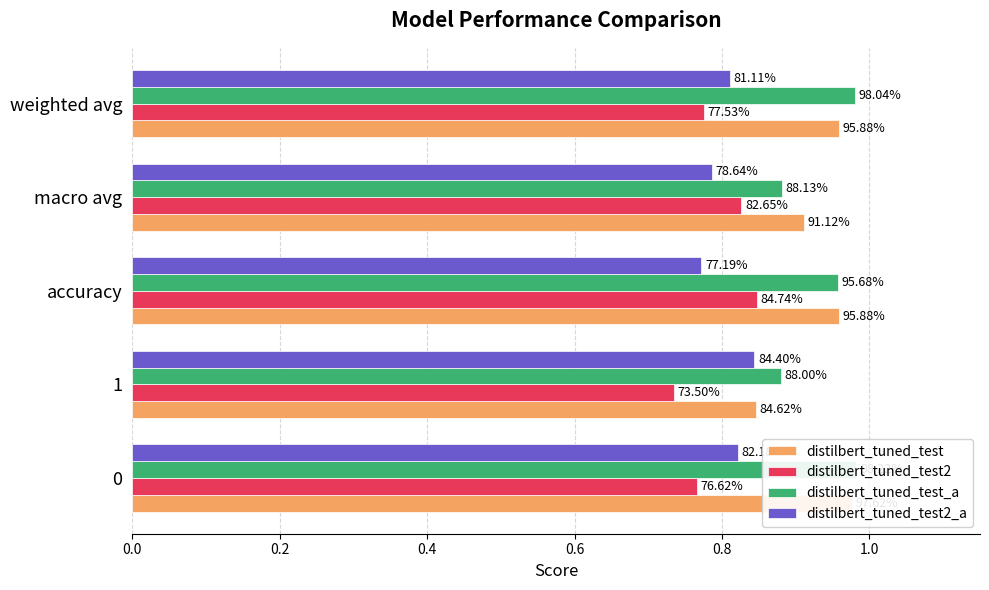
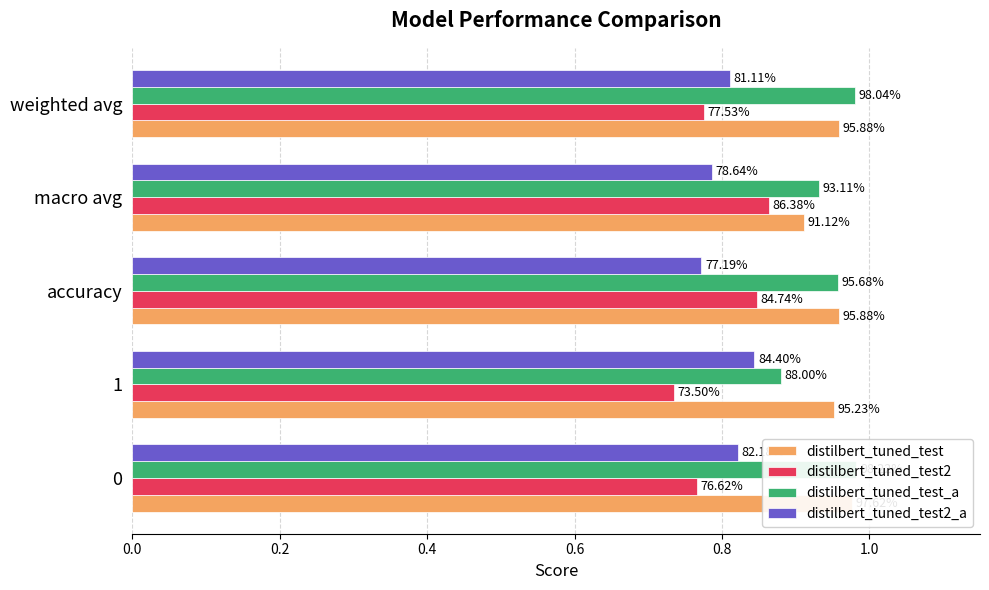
  {
    "distilbert_tuned_test": {
      "weighted avg": "95.88%",
      "macro avg": "91.12%",
      "accuracy": "95.88%",
-     "1": "84.62%"
+     "1": "95.23%"
    },
    "distilbert_tuned_test2": {
      "weighted avg": "77.53%",
-     "macro avg": "82.65%",
+     "macro avg": "86.38%",
      "accuracy": "84.74%",
      "1": "73.50%",
      "0": "76.62%"
    },
    "distilbert_tuned_test_a": {
      "weighted avg": "98.04%",
-     "macro avg": "88.13%",
+     "macro avg": "93.11%",
      "accuracy": "95.68%",
      "1": "88.00%"
    },
    "distilbert_tuned_test2_a": {
      "weighted avg": "81.11%",
      "macro avg": "78.64%",
      "accuracy": "77.19%",
      "1": "84.40%"
    }
  }
